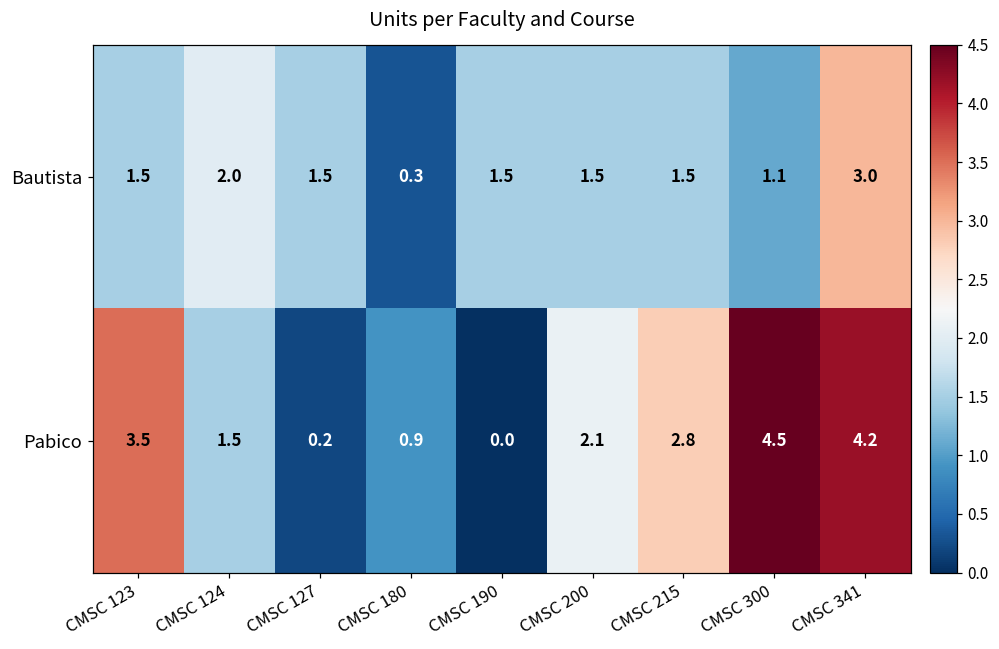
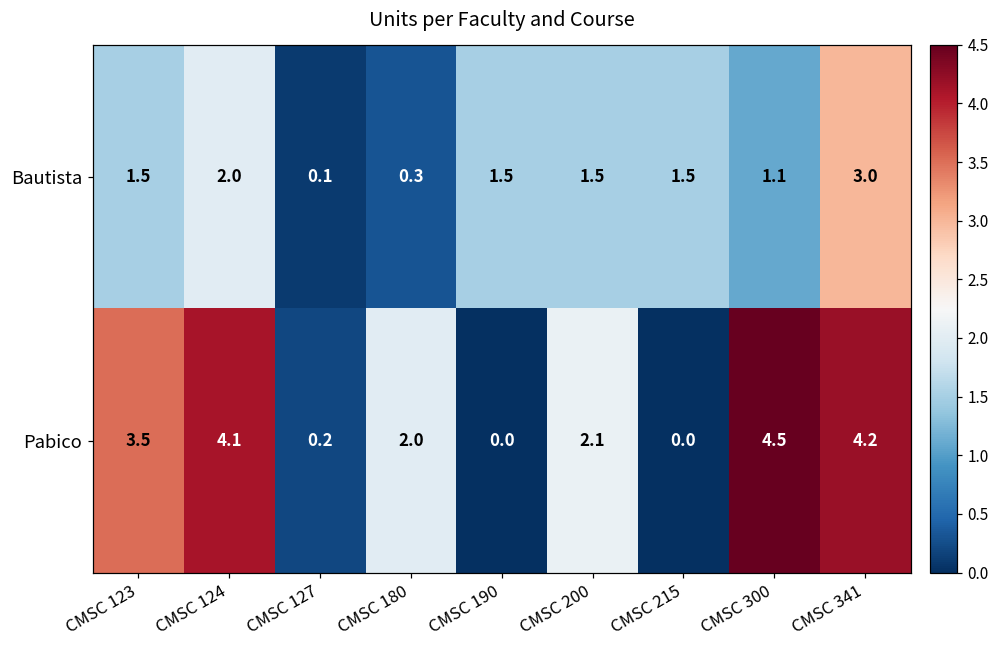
  {
    "Bautista": {
      "CMSC 123": 1.5,
      "CMSC 124": 2.0,
-     "CMSC 127": 1.5,
+     "CMSC 127": 0.1,
      "CMSC 180": 0.3,
      "CMSC 190": 1.5,
      "CMSC 200": 1.5,
      "CMSC 215": 1.5,
      "CMSC 300": 1.1,
      "CMSC 341": 3.0
    },
    "Pabico": {
      "CMSC 123": 3.5,
-     "CMSC 124": 1.5,
+     "CMSC 124": 4.1,
      "CMSC 127": 0.2,
-     "CMSC 180": 0.9,
+     "CMSC 180": 2.0,
      "CMSC 190": 0.0,
      "CMSC 200": 2.1,
-     "CMSC 215": 2.8,
+     "CMSC 215": 0.0,
      "CMSC 300": 4.5,
      "CMSC 341": 4.2
    }
  }
